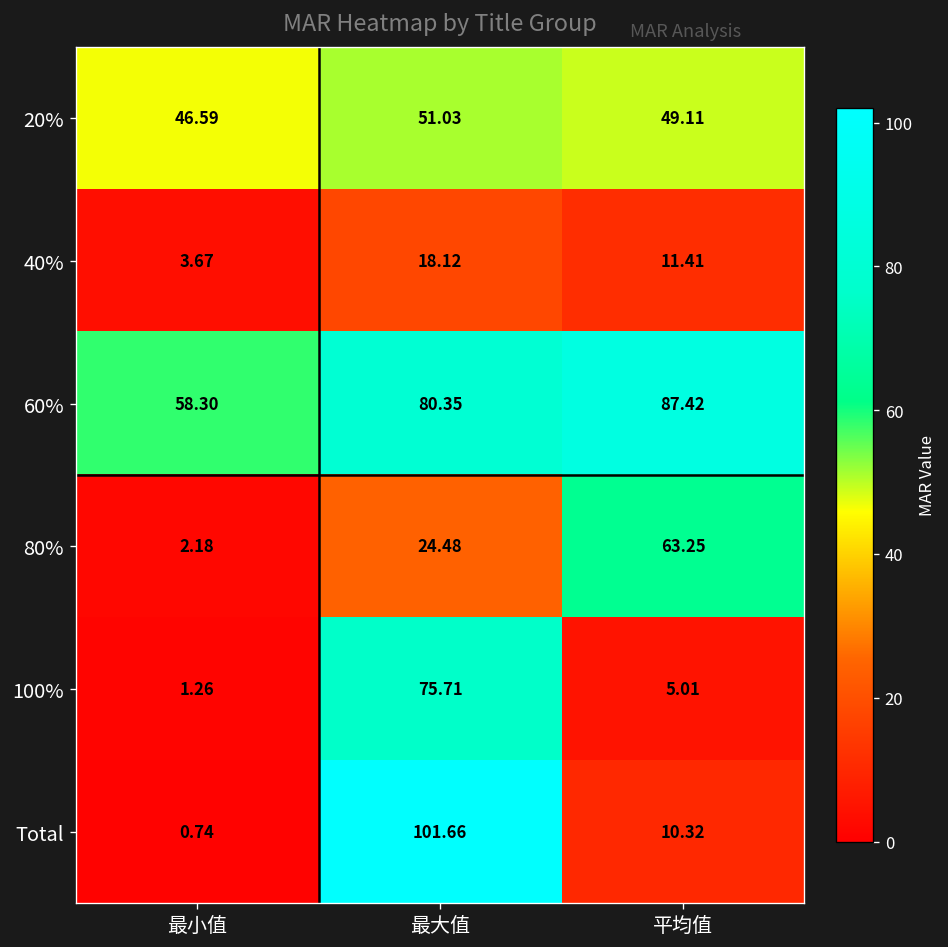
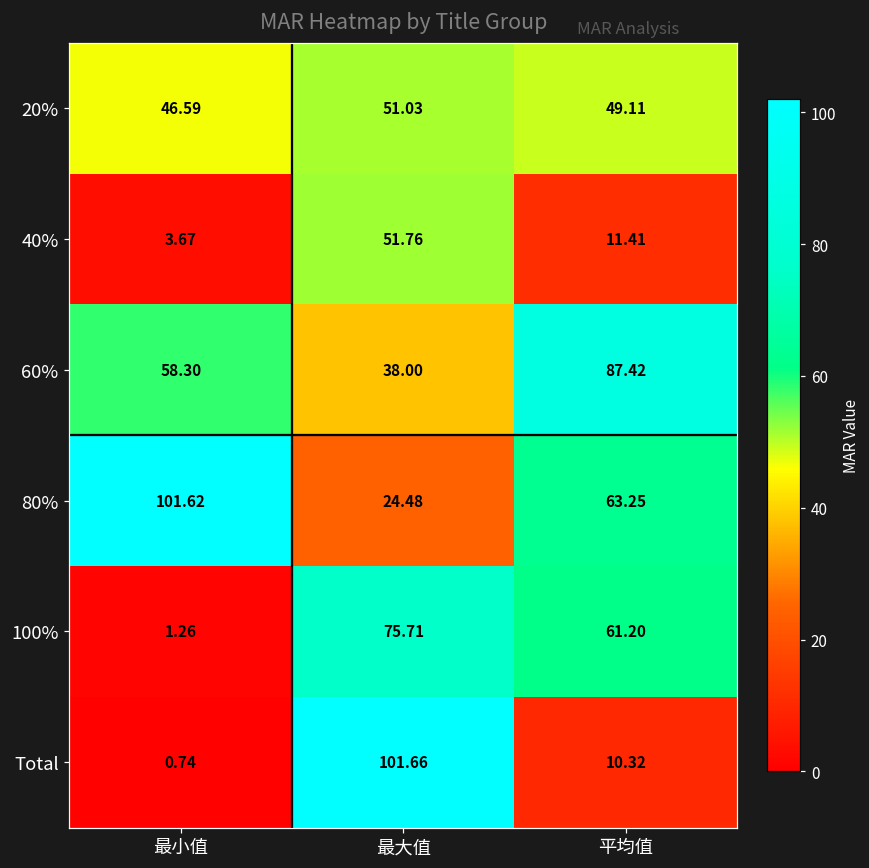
  {
    "20%": {
      "最小值": 46.59,
      "最大值": 51.03,
      "平均值": 49.11
    },
    "40%": {
      "最小值": 3.67,
-     "最大值": 18.12,
+     "最大值": 51.76,
      "平均值": 11.41
    },
    "60%": {
      "最小值": 58.30,
-     "最大值": 80.35,
+     "最大值": 38.00,
      "平均值": 87.42
    },
    "80%": {
-     "最小值": 2.18,
+     "最小值": 101.62,
      "最大值": 24.48,
      "平均值": 63.25
    },
    "100%": {
      "最小值": 1.26,
      "最大值": 75.71,
-     "平均值": 5.01
+     "平均值": 61.20
    },
    "Total": {
      "最小值": 0.74,
      "最大值": 101.66,
      "平均值": 10.32
    }
  }
